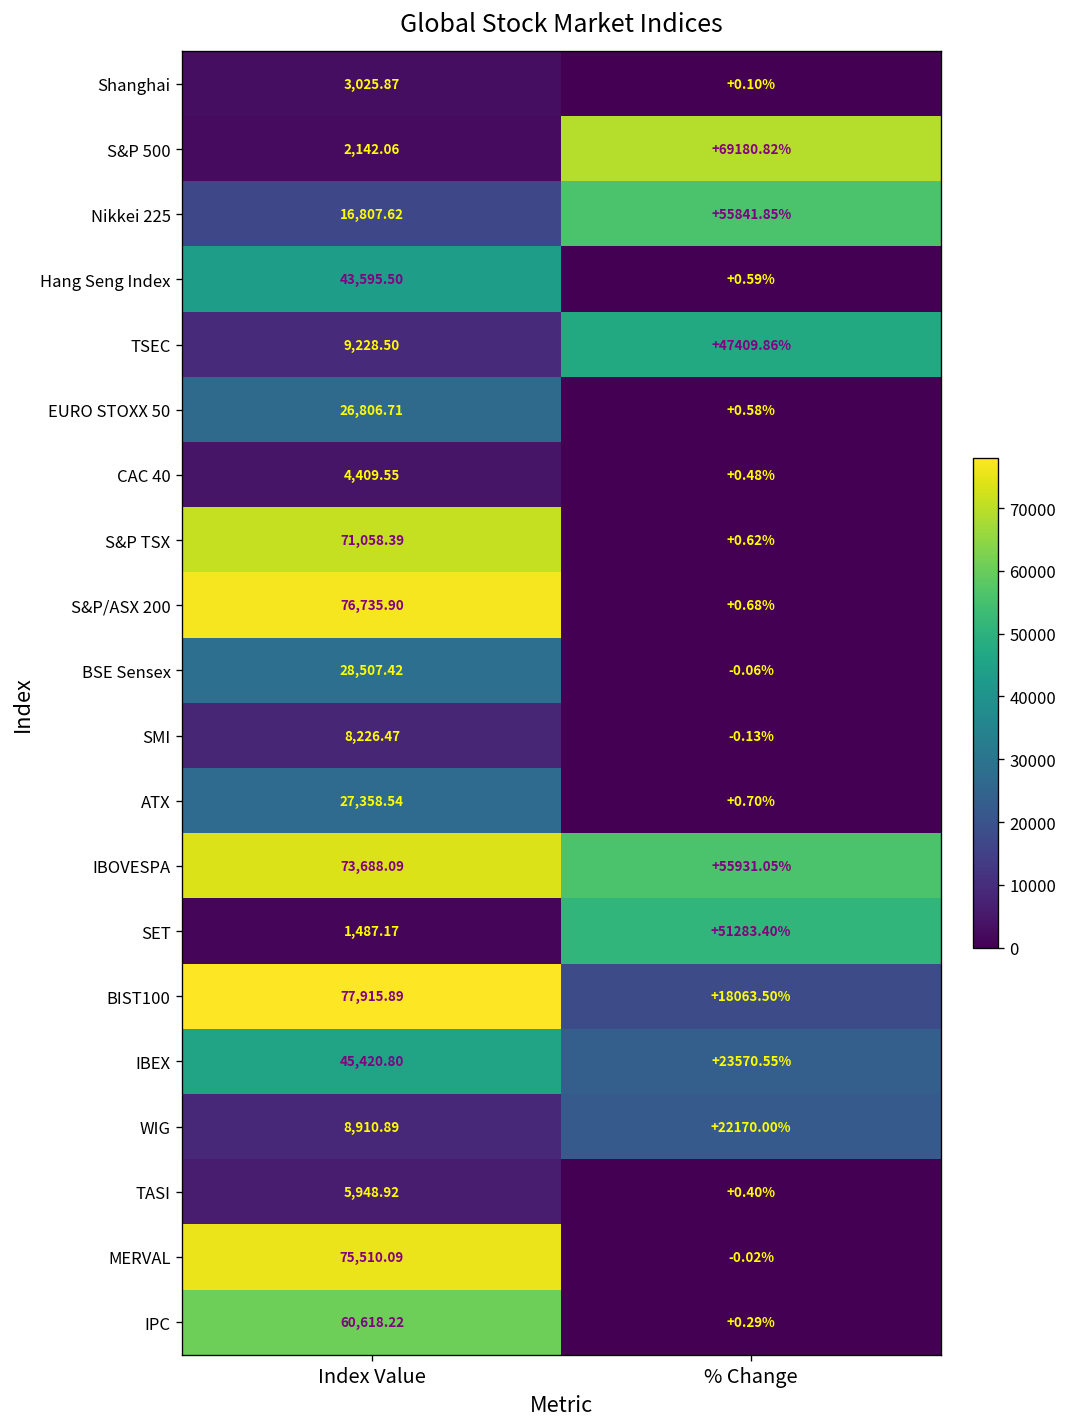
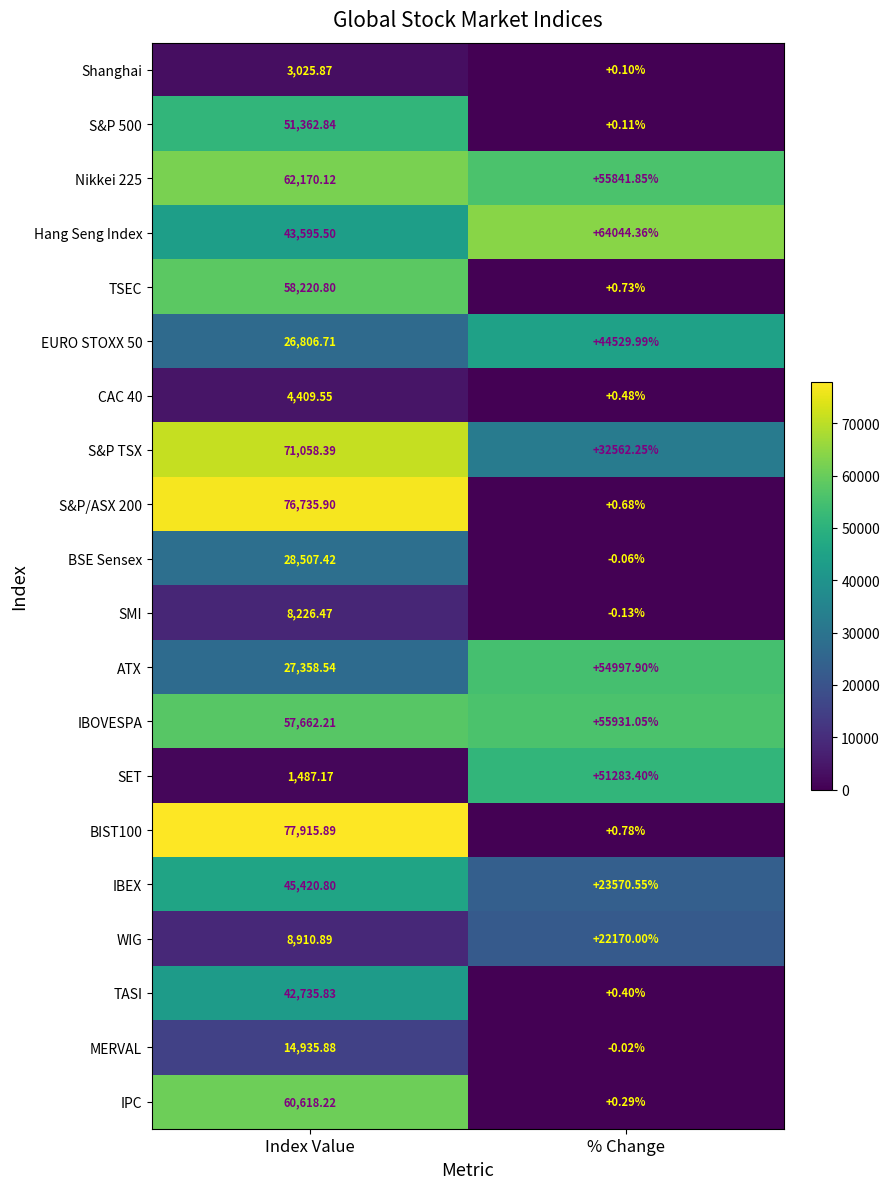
  {
    "Shanghai": {
      "Index Value": "3,025.87",
      "% Change": "+0.10%"
    },
    "S&P 500": {
-     "Index Value": "2,142.06",
-     "% Change": "+69180.82%"
+     "Index Value": "51,362.84",
+     "% Change": "+0.11%"
    },
    "Nikkei 225": {
-     "Index Value": "16,807.62",
+     "Index Value": "62,170.12",
      "% Change": "+55841.85%"
    },
    "Hang Seng Index": {
      "Index Value": "43,595.50",
-     "% Change": "+0.59%"
+     "% Change": "+64044.36%"
    },
    "TSEC": {
-     "Index Value": "9,228.50",
-     "% Change": "+47409.86%"
+     "Index Value": "58,220.80",
+     "% Change": "+0.73%"
    },
    "EURO STOXX 50": {
      "Index Value": "26,806.71",
-     "% Change": "+0.58%"
+     "% Change": "+44529.99%"
    },
    "CAC 40": {
      "Index Value": "4,409.55",
      "% Change": "+0.48%"
    },
    "S&P TSX": {
      "Index Value": "71,058.39",
-     "% Change": "+0.62%"
+     "% Change": "+32562.25%"
    },
    "S&P/ASX 200": {
      "Index Value": "76,735.90",
      "% Change": "+0.68%"
    },
    "BSE Sensex": {
      "Index Value": "28,507.42",
      "% Change": "-0.06%"
    },
    "SMI": {
      "Index Value": "8,226.47",
      "% Change": "-0.13%"
    },
    "ATX": {
      "Index Value": "27,358.54",
-     "% Change": "+0.70%"
+     "% Change": "+54997.90%"
    },
    "IBOVESPA": {
-     "Index Value": "73,688.09",
+     "Index Value": "57,662.21",
      "% Change": "+55931.05%"
    },
    "SET": {
      "Index Value": "1,487.17",
      "% Change": "+51283.40%"
    },
    "BIST100": {
      "Index Value": "77,915.89",
-     "% Change": "+18063.50%"
+     "% Change": "+0.78%"
    },
    "IBEX": {
      "Index Value": "45,420.80",
      "% Change": "+23570.55%"
    },
    "WIG": {
      "Index Value": "8,910.89",
      "% Change": "+22170.00%"
    },
    "TASI": {
-     "Index Value": "5,948.92",
+     "Index Value": "42,735.83",
      "% Change": "+0.40%"
    },
    "MERVAL": {
-     "Index Value": "75,510.09",
+     "Index Value": "14,935.88",
      "% Change": "-0.02%"
    },
    "IPC": {
      "Index Value": "60,618.22",
      "% Change": "+0.29%"
    }
  }
